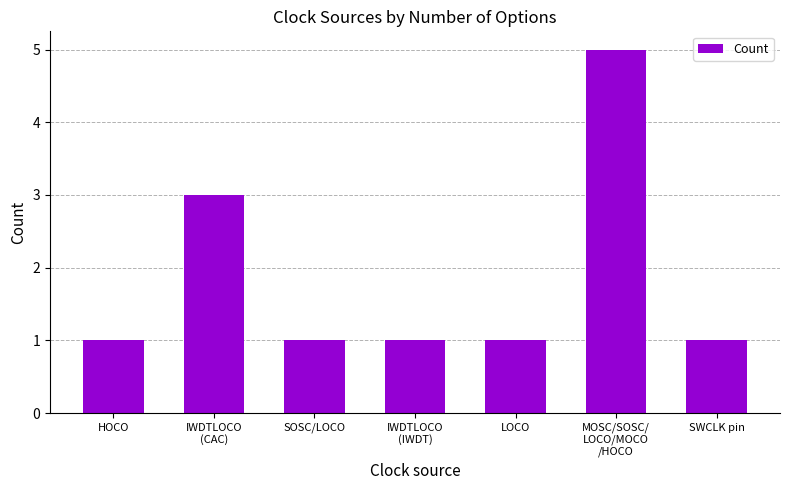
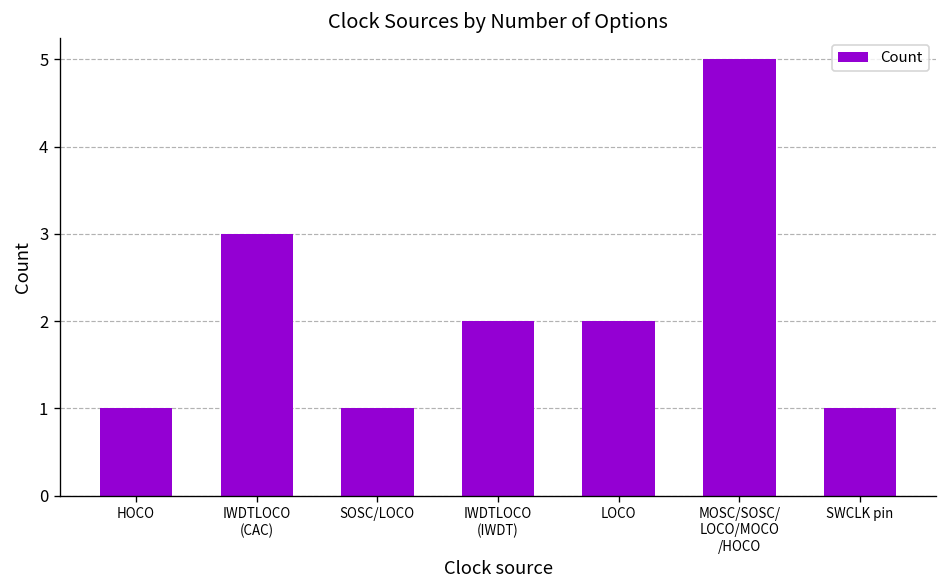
  {
    "HOCO": 1,
    "IWDTLOCO (CAC)": 3,
    "SOSC/LOCO": 1,
-   "IWDTLOCO (IWDT)": 1,
-   "LOCO": 1,
+   "IWDTLOCO (IWDT)": 2,
+   "LOCO": 2,
    "MOSC/SOSC/ LOCO/MOCO /HOCO": 5,
    "SWCLK pin": 1
  }
